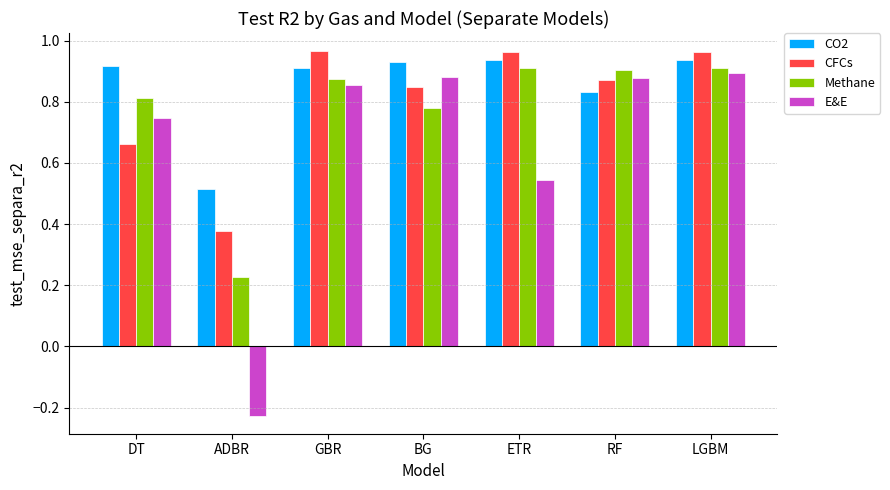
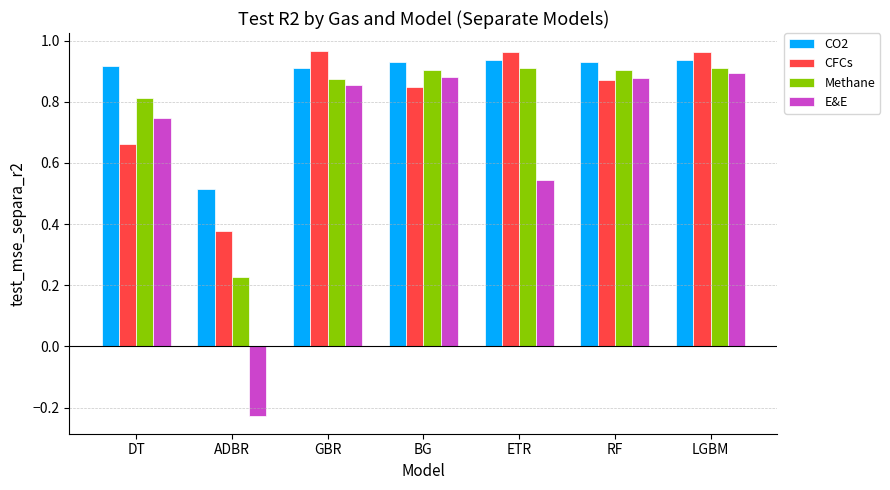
  {
    "CO2": {
      "DT": 0.92,
      "ADBR": 0.52,
      "GBR": 0.91,
      "BG": 0.93,
      "ETR": 0.94,
-     "RF": 0.83,
+     "RF": 0.93,
      "LGBM": 0.94
    },
    "CFCs": {
      "DT": 0.66,
      "ADBR": 0.38,
      "GBR": 0.97,
      "BG": 0.85,
      "ETR": 0.96,
      "RF": 0.87,
      "LGBM": 0.96
    },
    "Methane": {
      "DT": 0.81,
      "ADBR": 0.23,
      "GBR": 0.88,
-     "BG": 0.78,
+     "BG": 0.90,
      "ETR": 0.91,
      "RF": 0.91,
      "LGBM": 0.91
    },
    "E&E": {
      "DT": 0.75,
      "ADBR": -0.23,
      "GBR": 0.86,
      "BG": 0.88,
      "ETR": 0.54,
      "RF": 0.88,
      "LGBM": 0.89
    }
  }
